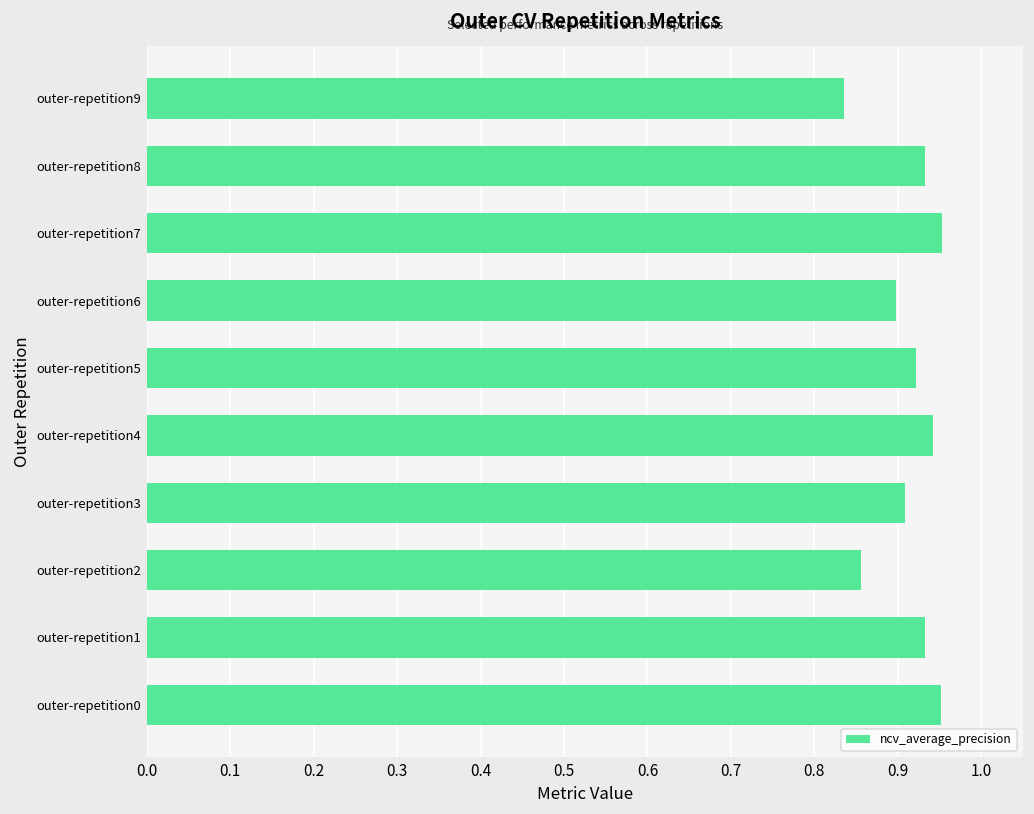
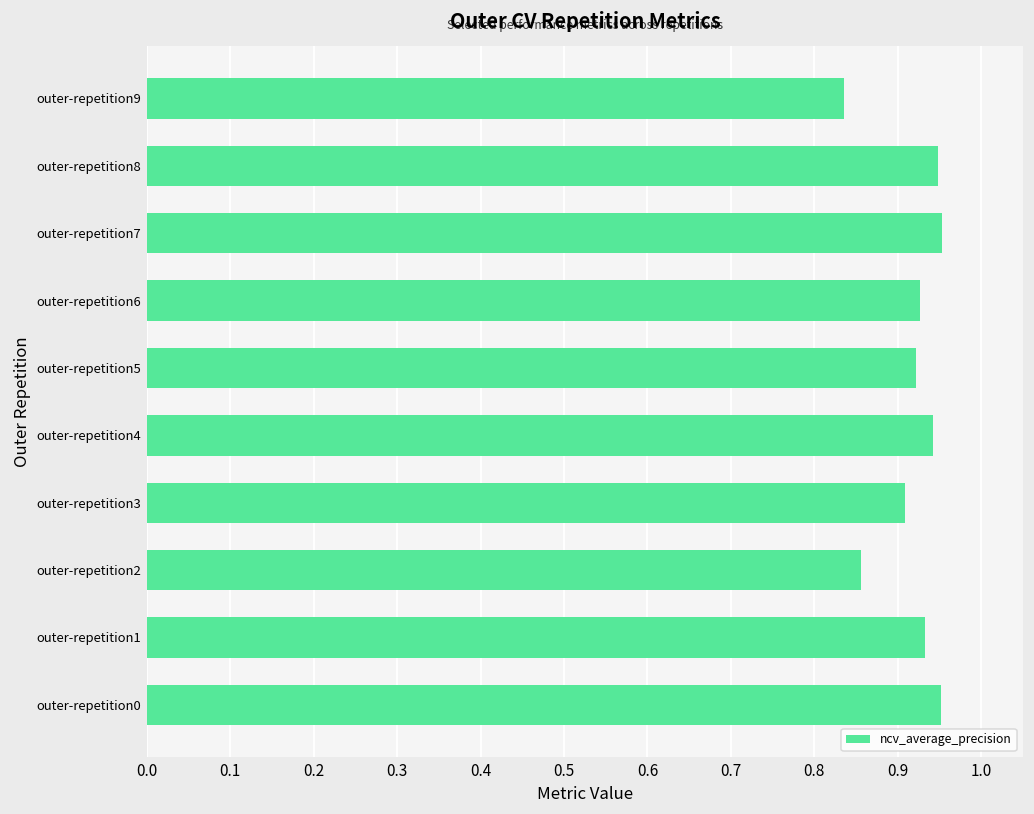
  {
    "outer-repetition9": 0.84,
-   "outer-repetition8": 0.93,
+   "outer-repetition8": 0.95,
    "outer-repetition7": 0.95,
-   "outer-repetition6": 0.90,
+   "outer-repetition6": 0.93,
    "outer-repetition5": 0.92,
    "outer-repetition4": 0.94,
    "outer-repetition3": 0.91,
    "outer-repetition2": 0.86,
    "outer-repetition1": 0.93,
    "outer-repetition0": 0.95
  }
